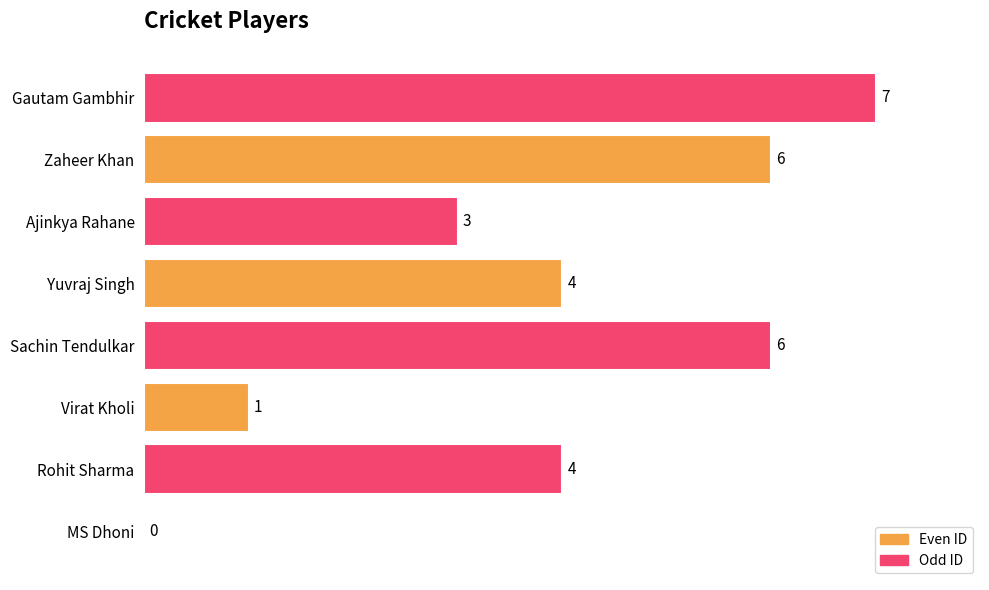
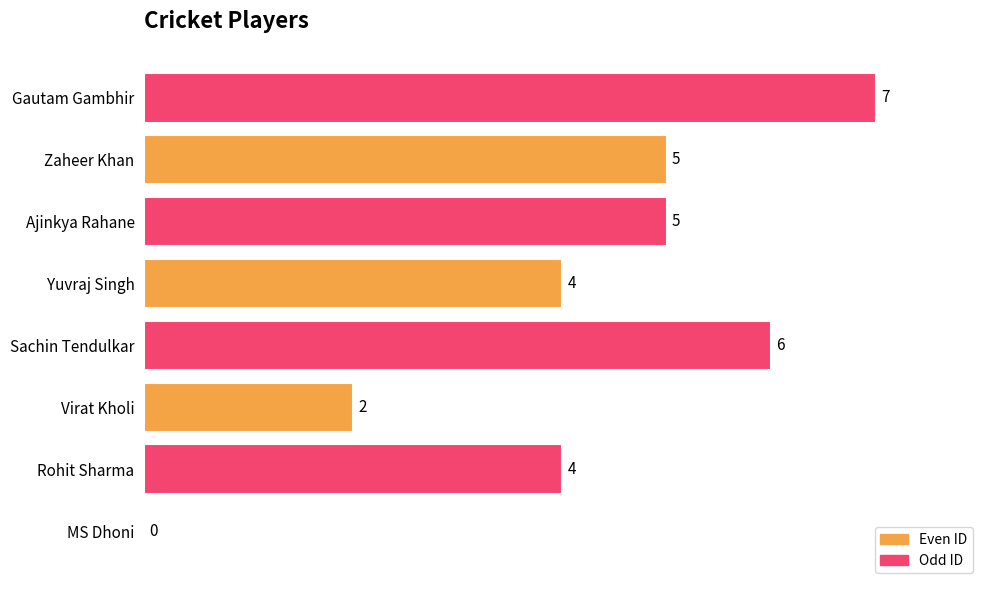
  {
    "Gautam Gambhir": 7,
-   "Zaheer Khan": 6,
-   "Ajinkya Rahane": 3,
+   "Zaheer Khan": 5,
+   "Ajinkya Rahane": 5,
    "Yuvraj Singh": 4,
    "Sachin Tendulkar": 6,
-   "Virat Kholi": 1,
+   "Virat Kholi": 2,
    "Rohit Sharma": 4,
    "MS Dhoni": 0
  }
